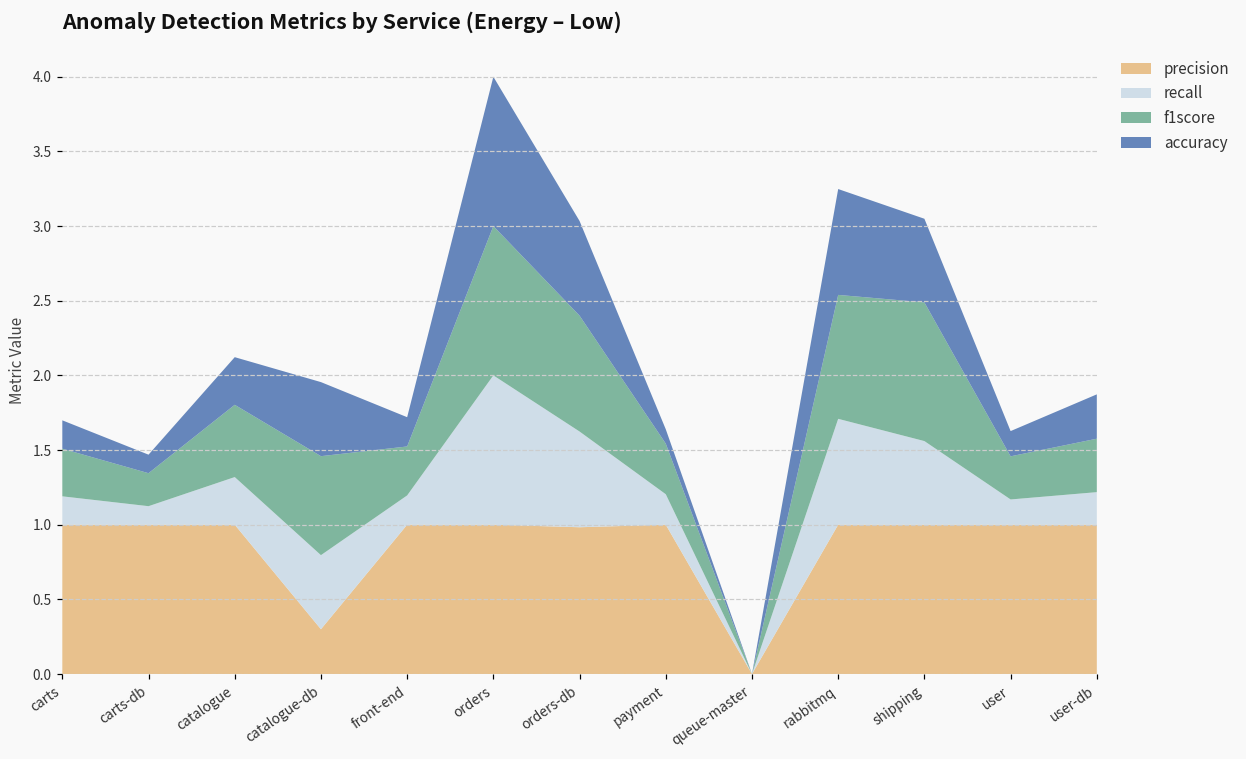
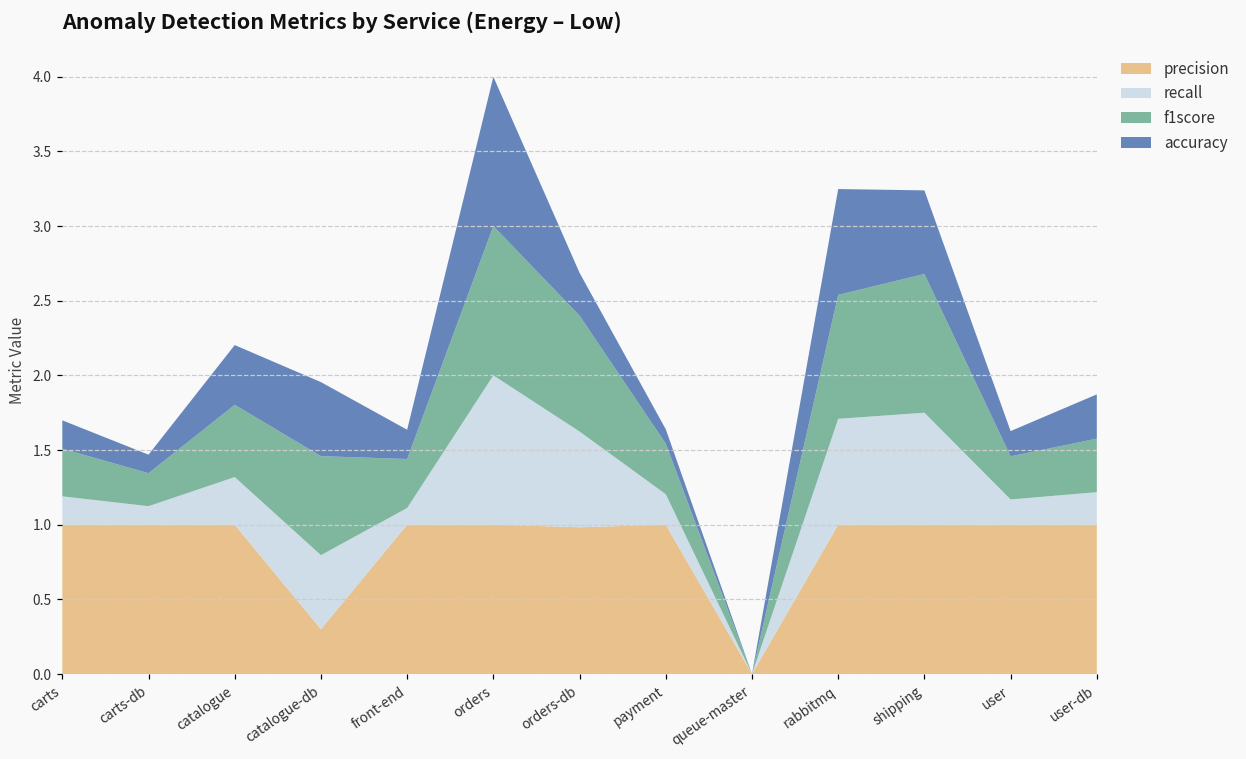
  {
    "precision": {
      "carts": 1.00,
      "carts-db": 1.00,
      "catalogue": 1.00,
      "catalogue-db": 0.30,
      "front-end": 1.00,
      "orders": 1.00,
      "orders-db": 0.98,
      "payment": 1.00,
      "rabbitmq": 1.00,
      "shipping": 1.00,
      "user": 1.00,
      "user-db": 1.00
    },
    "recall": {
      "carts": 0.19,
      "carts-db": 0.12,
      "catalogue": 0.32,
      "catalogue-db": 0.50,
-     "front-end": 0.20,
+     "front-end": 0.11,
      "orders": 1.00,
      "orders-db": 0.64,
      "payment": 0.20,
      "rabbitmq": 0.71,
-     "shipping": 0.56,
+     "shipping": 0.75,
      "user": 0.17,
      "user-db": 0.22
    },
    "f1score": {
      "carts": 0.32,
      "carts-db": 0.22,
      "catalogue": 0.48,
      "catalogue-db": 0.66,
      "front-end": 0.33,
      "orders": 1.00,
      "orders-db": 0.78,
      "payment": 0.34,
      "rabbitmq": 0.83,
      "shipping": 0.93,
      "user": 0.29,
      "user-db": 0.36
    },
    "accuracy": {
      "carts": 0.19,
      "carts-db": 0.12,
-     "catalogue": 0.32,
+     "catalogue": 0.40,
      "catalogue-db": 0.50,
      "front-end": 0.20,
      "orders": 1.00,
-     "orders-db": 0.63,
+     "orders-db": 0.29,
      "payment": 0.10,
      "rabbitmq": 0.71,
      "shipping": 0.56,
      "user": 0.17,
      "user-db": 0.30
    }
  }
